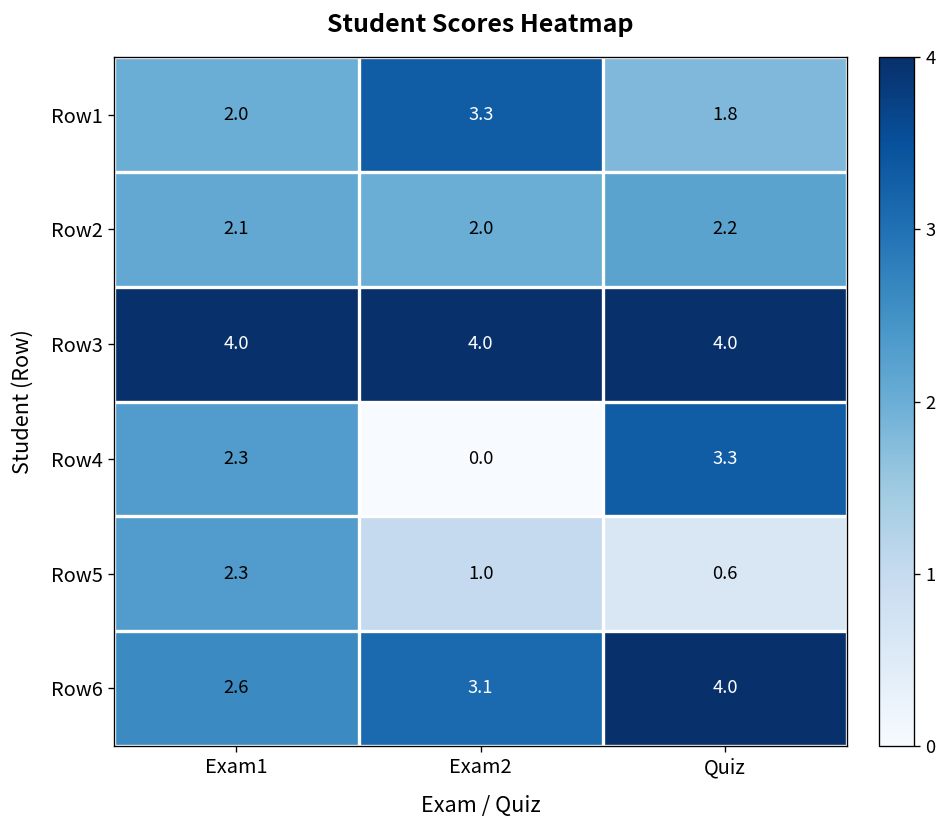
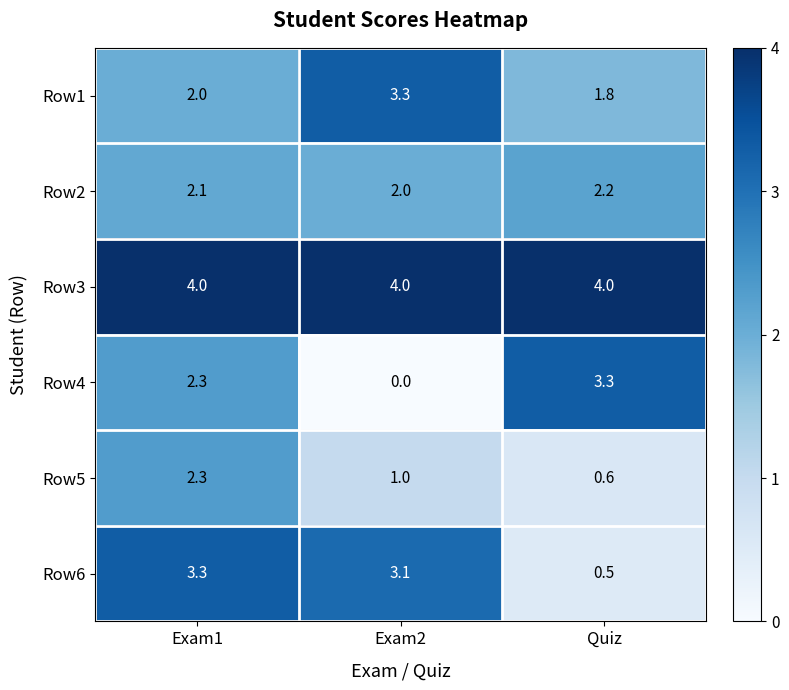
  {
    "Row1": {
      "Exam1": 2.0,
      "Exam2": 3.3,
      "Quiz": 1.8
    },
    "Row2": {
      "Exam1": 2.1,
      "Exam2": 2.0,
      "Quiz": 2.2
    },
    "Row3": {
      "Exam1": 4.0,
      "Exam2": 4.0,
      "Quiz": 4.0
    },
    "Row4": {
      "Exam1": 2.3,
      "Exam2": 0.0,
      "Quiz": 3.3
    },
    "Row5": {
      "Exam1": 2.3,
      "Exam2": 1.0,
      "Quiz": 0.6
    },
    "Row6": {
-     "Exam1": 2.6,
+     "Exam1": 3.3,
      "Exam2": 3.1,
-     "Quiz": 4.0
+     "Quiz": 0.5
    }
  }
